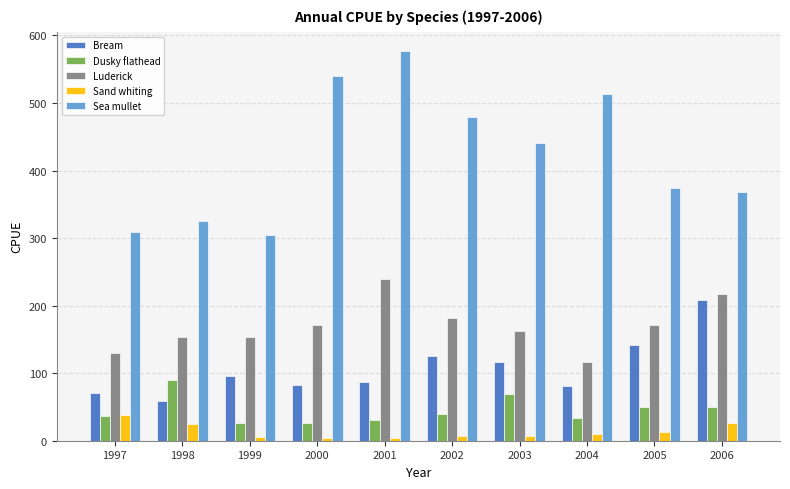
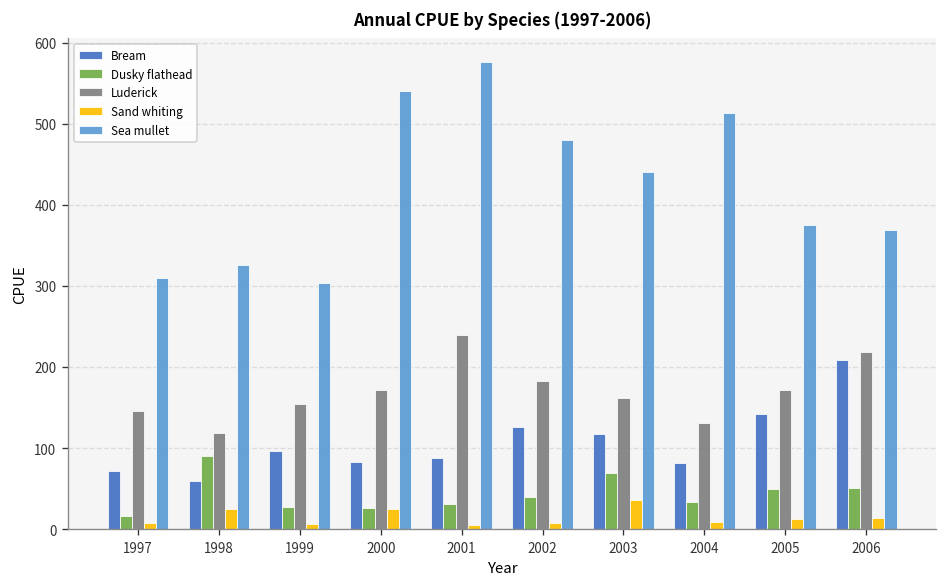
  {
    "Dusky flathead": {
-     "1997": 40,
+     "1997": 20,
      "1998": 90,
      "1999": 30,
      "2000": 30,
      "2001": 30,
      "2002": 40,
      "2003": 70,
      "2004": 30,
      "2005": 50,
      "2006": 50
    },
    "Luderick": {
-     "1997": 130,
-     "1998": 150,
+     "1997": 150,
+     "1998": 120,
      "1999": 150,
      "2000": 170,
      "2001": 240,
      "2002": 180,
      "2003": 160,
-     "2004": 120,
+     "2004": 130,
      "2005": 170,
      "2006": 220
    },
    "Sand whiting": {
-     "1997": 40,
+     "1997": 10,
      "1998": 20,
      "1999": 10,
-     "2000": 0,
+     "2000": 20,
      "2001": 0,
      "2002": 10,
-     "2003": 10,
+     "2003": 40,
      "2004": 10,
      "2005": 10,
-     "2006": 30
+     "2006": 10
    }
  }
